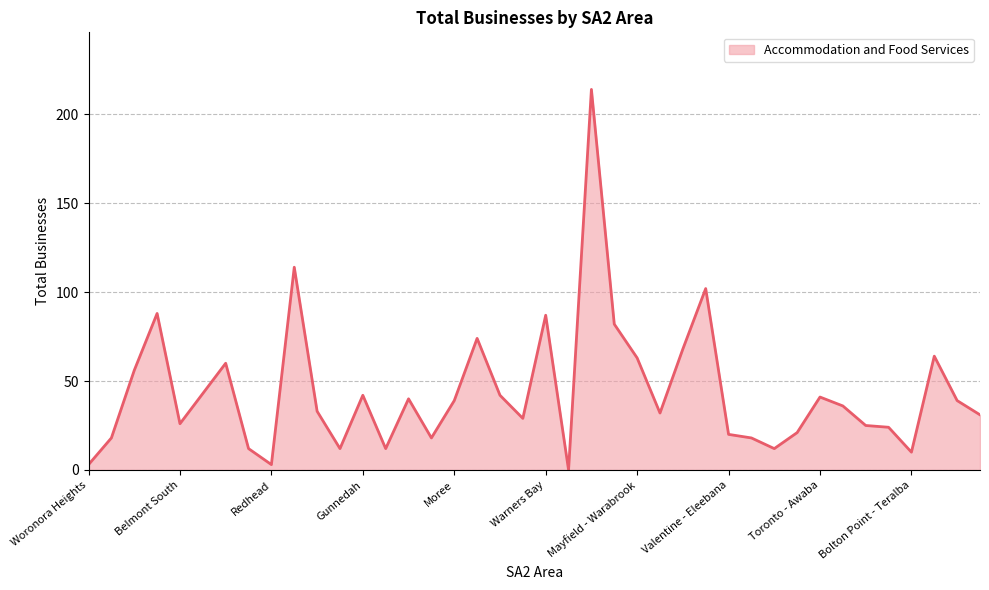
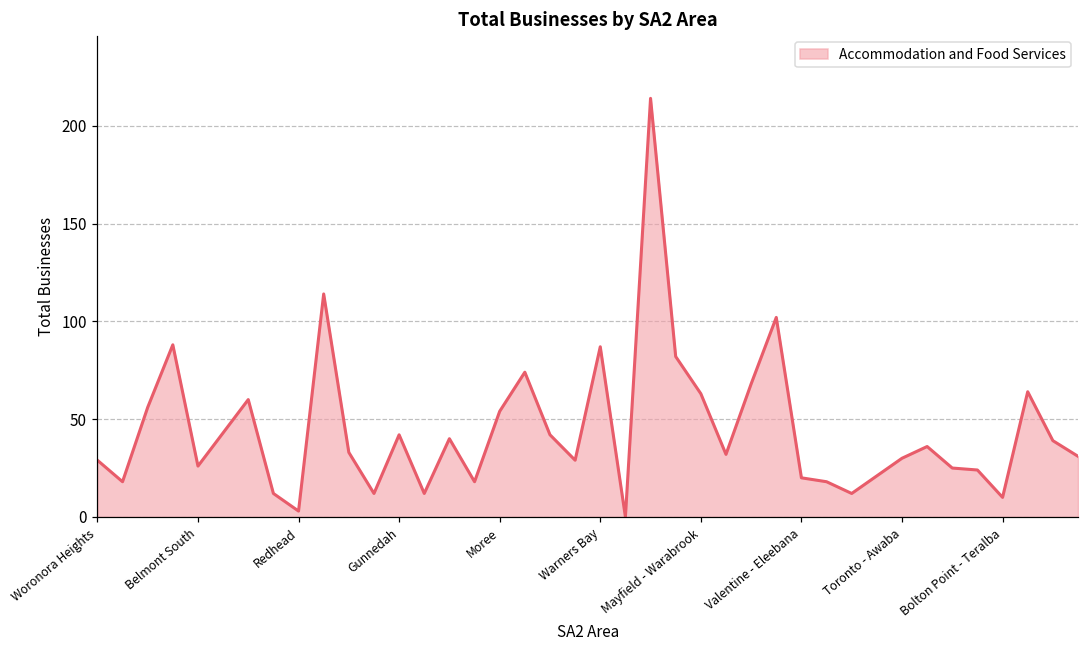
  {
-   "Woronora Heights": 3,
+   "Woronora Heights": 29,
    "Belmont South": 26,
    "Redhead": 3,
    "Gunnedah": 42,
-   "Moree": 39,
+   "Moree": 54,
    "Warners Bay": 87,
    "Mayfield - Warabrook": 63,
    "Valentine - Eleebana": 20,
-   "Toronto - Awaba": 41,
+   "Toronto - Awaba": 30,
    "Bolton Point - Teralba": 10
  }
